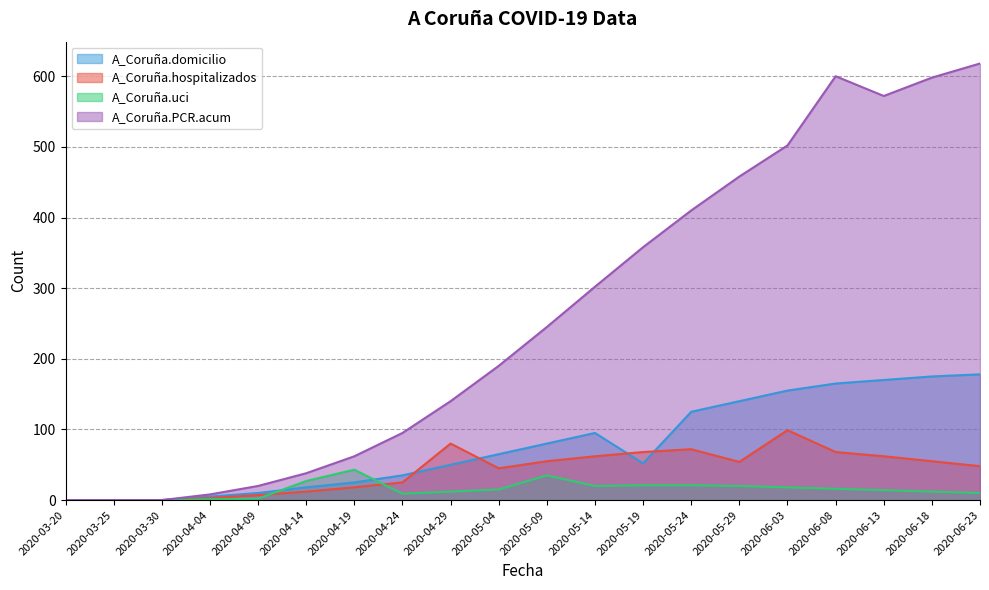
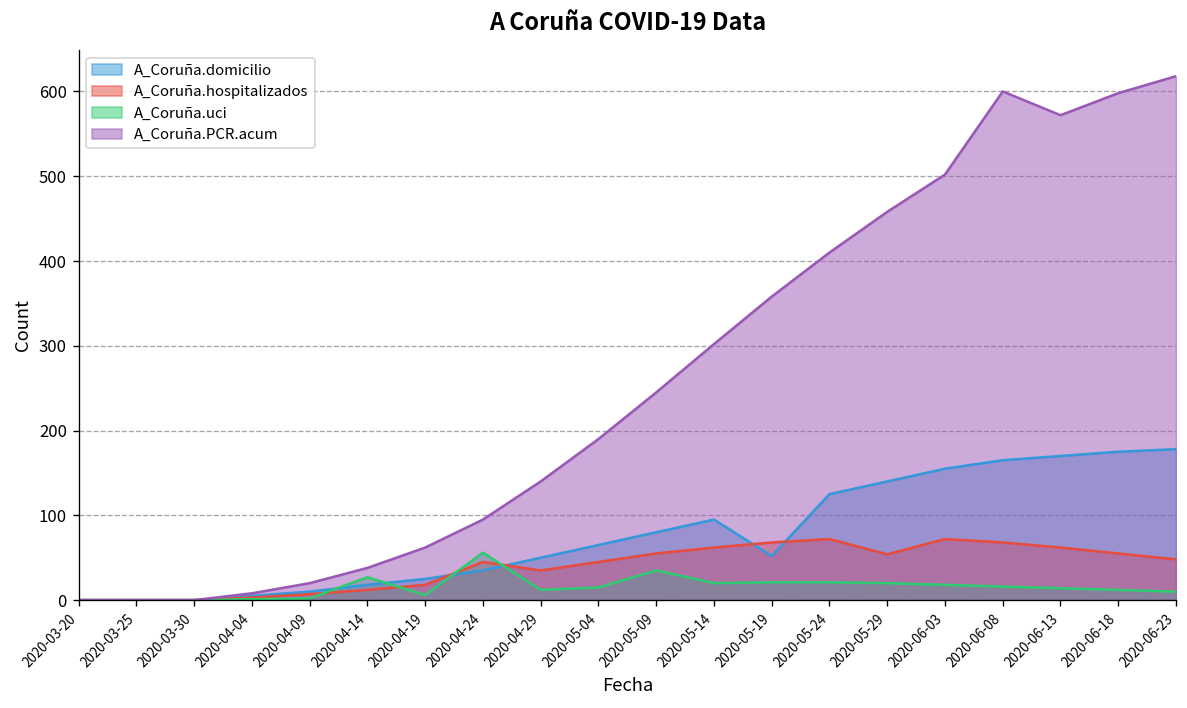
  {
    "A_Coruña.domicilio": {
      "2020-04-14": 20,
      "2020-04-19": 30,
      "2020-04-24": 40,
      "2020-04-29": 50,
      "2020-05-04": 70,
      "2020-05-09": 80,
      "2020-05-14": 100,
      "2020-05-19": 50,
      "2020-05-24": 130,
      "2020-05-29": 140,
      "2020-06-03": 160,
      "2020-06-08": 170,
      "2020-06-13": 170,
      "2020-06-18": 180,
      "2020-06-23": 180
    },
    "A_Coruña.hospitalizados": {
      "2020-04-14": 10,
      "2020-04-19": 20,
-     "2020-04-24": 30,
-     "2020-04-29": 80,
+     "2020-04-24": 50,
+     "2020-04-29": 40,
      "2020-05-04": 50,
      "2020-05-09": 60,
      "2020-05-14": 60,
      "2020-05-19": 70,
      "2020-05-24": 70,
      "2020-05-29": 50,
-     "2020-06-03": 100,
+     "2020-06-03": 70,
      "2020-06-08": 70,
      "2020-06-13": 60,
      "2020-06-18": 60,
      "2020-06-23": 50
    },
    "A_Coruña.uci": {
      "2020-04-09": 0,
      "2020-04-14": 30,
-     "2020-04-19": 40,
-     "2020-04-24": 10,
+     "2020-04-19": 10,
+     "2020-04-24": 60,
      "2020-04-29": 10,
      "2020-05-04": 20,
      "2020-05-09": 40,
      "2020-05-14": 20,
      "2020-05-19": 20,
      "2020-05-24": 20,
      "2020-05-29": 20,
      "2020-06-03": 20,
      "2020-06-08": 20,
      "2020-06-13": 10,
      "2020-06-18": 10,
      "2020-06-23": 10
    },
    "A_Coruña.PCR.acum": {
      "2020-04-09": 20,
      "2020-04-14": 40,
      "2020-04-19": 60,
      "2020-04-24": 100,
      "2020-04-29": 140,
      "2020-05-04": 190,
      "2020-05-09": 250,
      "2020-05-14": 300,
      "2020-05-19": 360,
      "2020-05-24": 410,
      "2020-05-29": 460,
      "2020-06-03": 500,
      "2020-06-08": 600,
      "2020-06-13": 570,
      "2020-06-18": 600,
      "2020-06-23": 620
    }
  }
